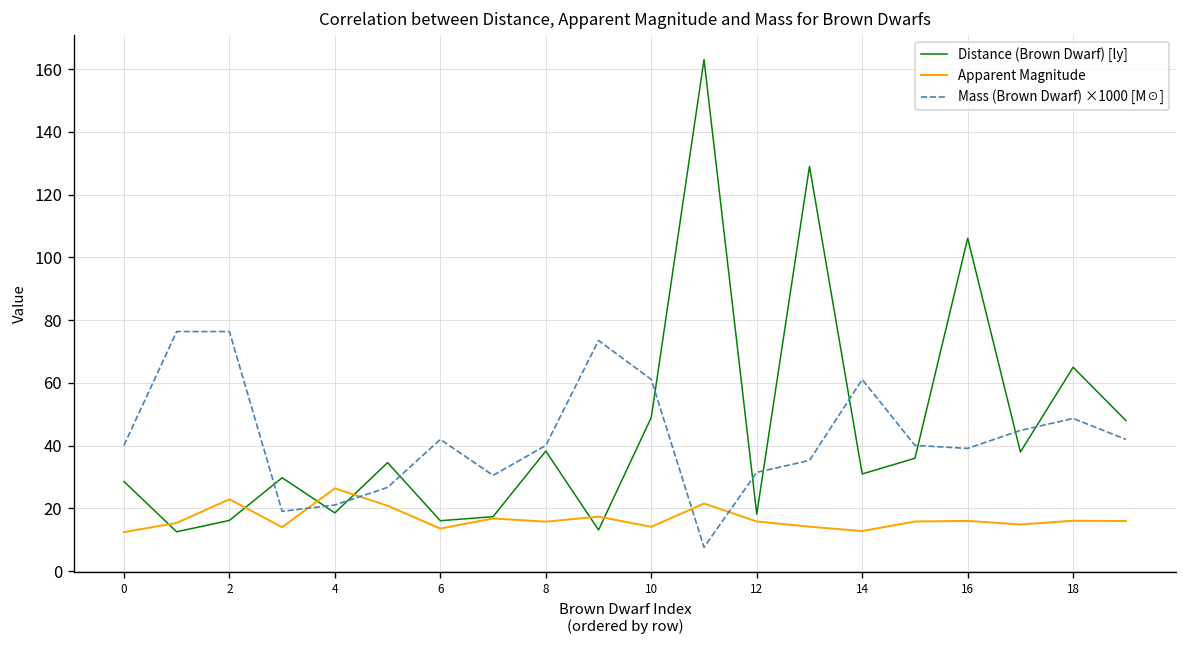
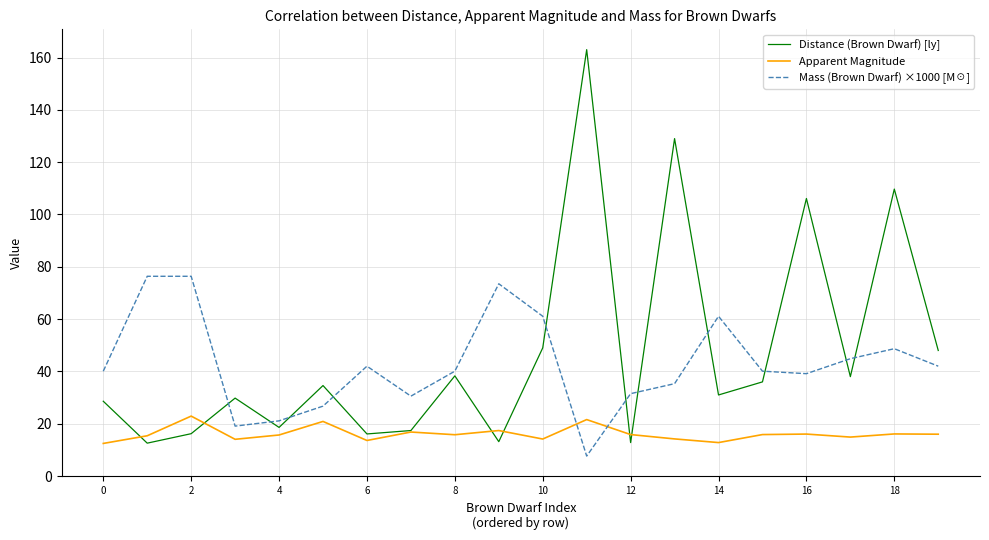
  {
    "Distance (Brown Dwarf) [ly]": {
      "0": 29,
      "2": 16,
      "4": 19,
      "6": 16,
      "8": 38,
      "10": 49,
-     "12": 18,
+     "12": 13,
      "14": 31,
      "16": 106,
-     "18": 65
+     "18": 110
    },
    "Apparent Magnitude": {
      "0": 12,
      "2": 23,
-     "4": 26,
+     "4": 16,
      "6": 14,
      "8": 16,
      "10": 14,
      "12": 16,
      "14": 13,
      "16": 16,
      "18": 16
    },
    "Mass (Brown Dwarf) ×1000 [M☉]": {
      "0": 40,
      "2": 76,
      "4": 21,
      "6": 42,
      "8": 40,
      "10": 61,
      "12": 32,
      "14": 61,
      "16": 39,
      "18": 49
    }
  }
